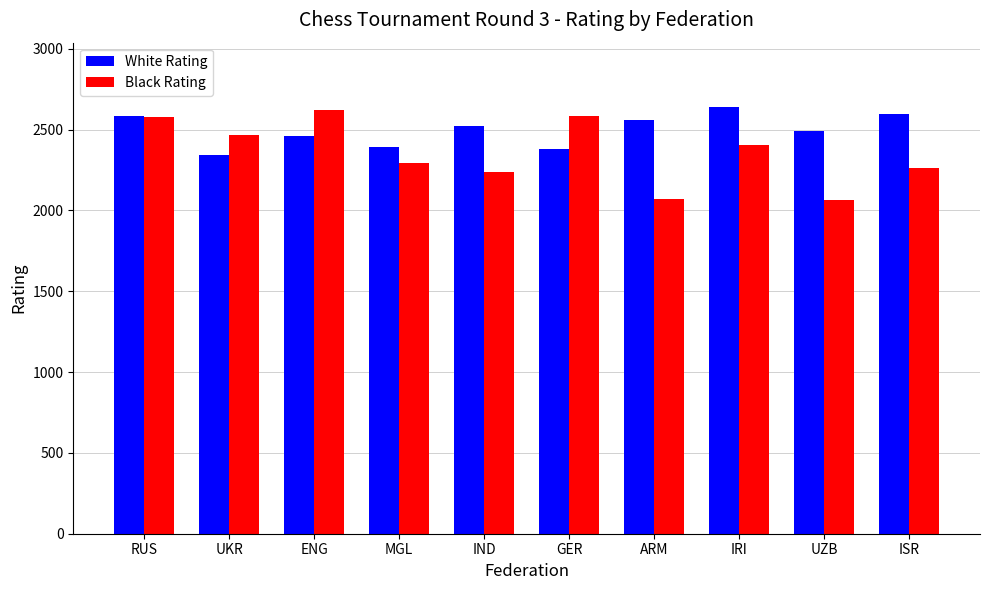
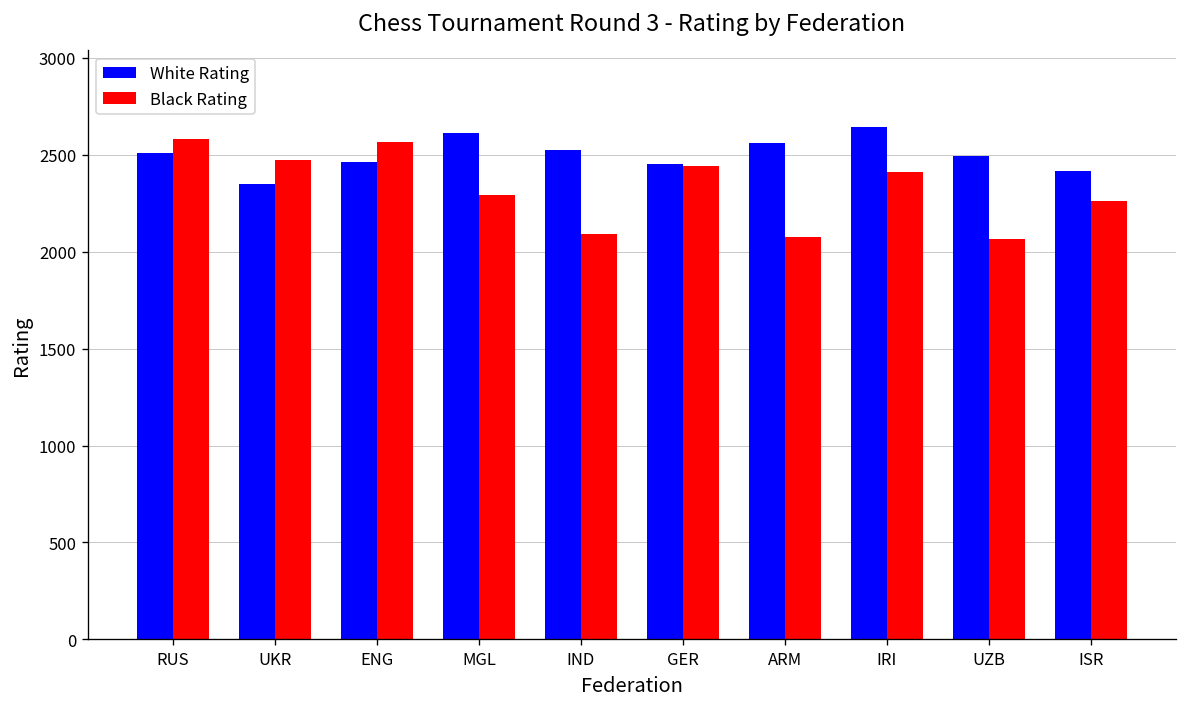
  {
    "White Rating": {
-     "RUS": 2590,
+     "RUS": 2510,
      "UKR": 2350,
      "ENG": 2460,
-     "MGL": 2390,
+     "MGL": 2610,
      "IND": 2520,
-     "GER": 2380,
+     "GER": 2450,
      "ARM": 2560,
      "IRI": 2640,
      "UZB": 2490,
-     "ISR": 2600
+     "ISR": 2410
    },
    "Black Rating": {
      "RUS": 2580,
      "UKR": 2470,
-     "ENG": 2620,
+     "ENG": 2570,
      "MGL": 2290,
-     "IND": 2240,
-     "GER": 2590,
+     "IND": 2090,
+     "GER": 2440,
      "ARM": 2070,
      "IRI": 2410,
      "UZB": 2060,
      "ISR": 2260
    }
  }
